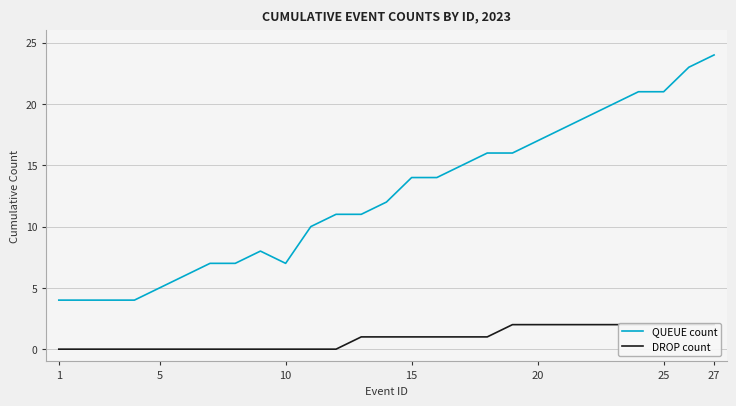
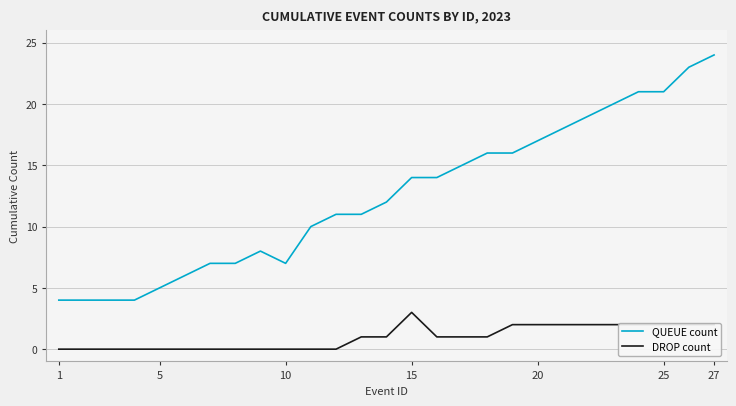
  {
    "QUEUE count": {
      "1": 4,
      "5": 5,
      "10": 7,
      "15": 14,
      "20": 17,
      "25": 21,
      "27": 24
    },
    "DROP count": {
      "1": 0,
      "5": 0,
      "10": 0,
-     "15": 1,
+     "15": 3,
      "20": 2
    }
  }
